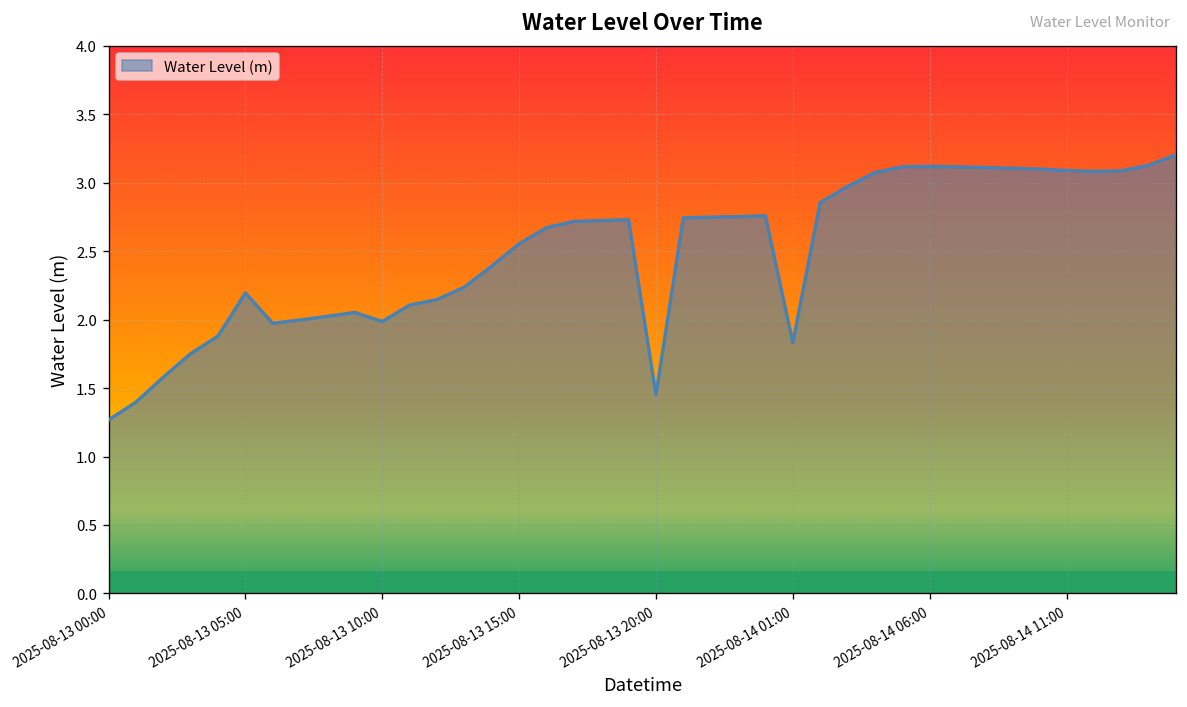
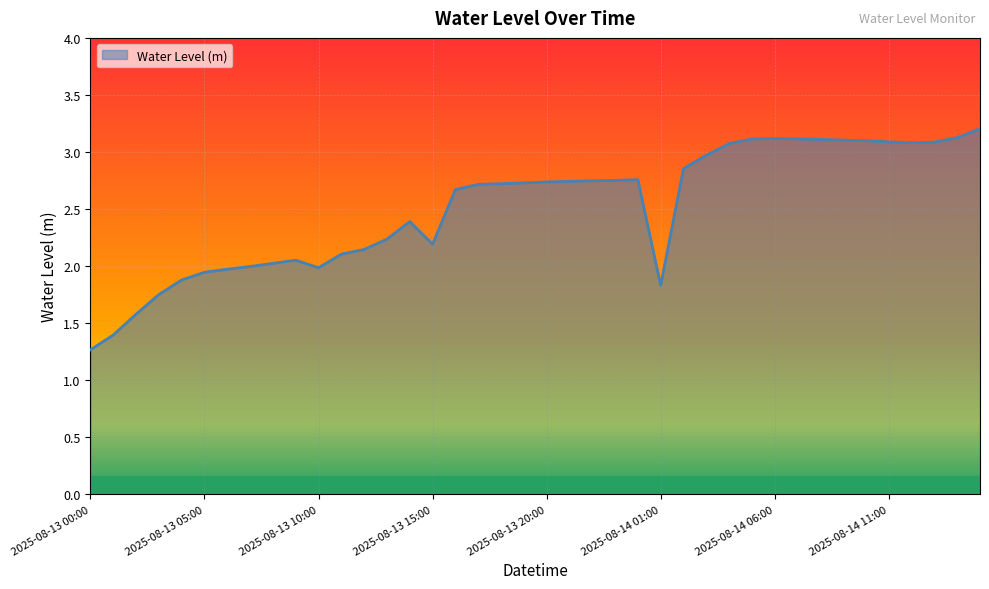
  {
    "2025-08-13 00:00": 1.27,
-   "2025-08-13 05:00": 2.19,
+   "2025-08-13 05:00": 1.95,
    "2025-08-13 10:00": 1.99,
-   "2025-08-13 15:00": 2.55,
-   "2025-08-13 20:00": 1.45,
+   "2025-08-13 15:00": 2.19,
+   "2025-08-13 20:00": 2.74,
    "2025-08-14 01:00": 1.83,
    "2025-08-14 06:00": 3.12,
    "2025-08-14 11:00": 3.09
  }
